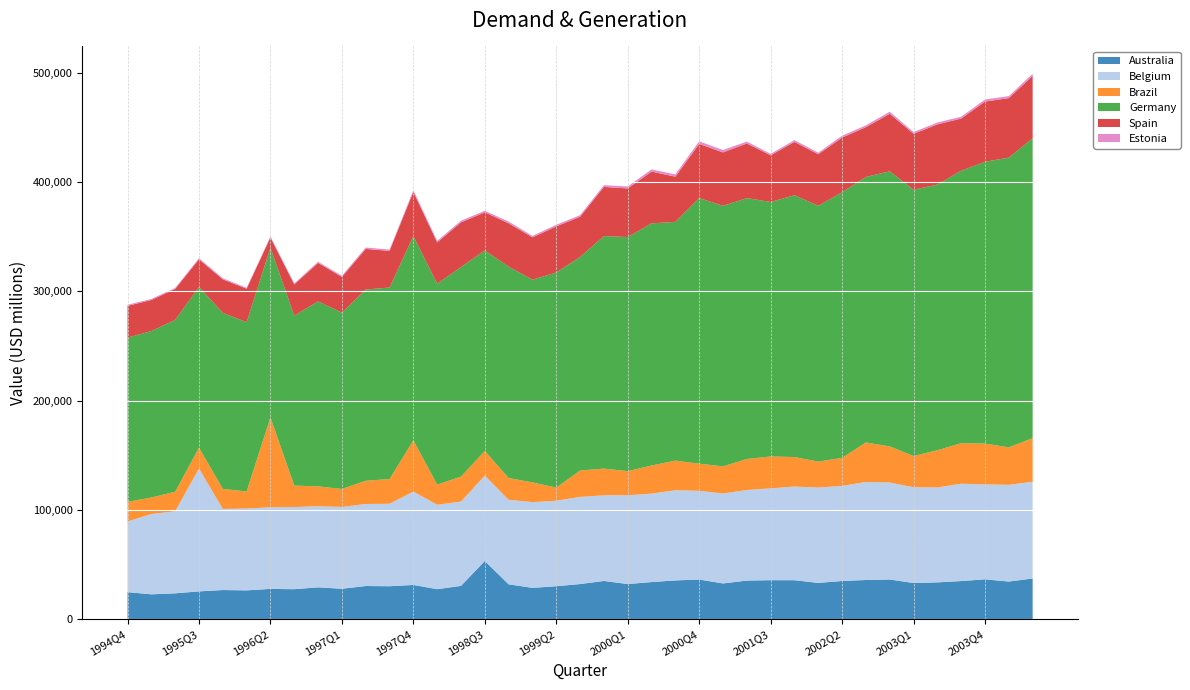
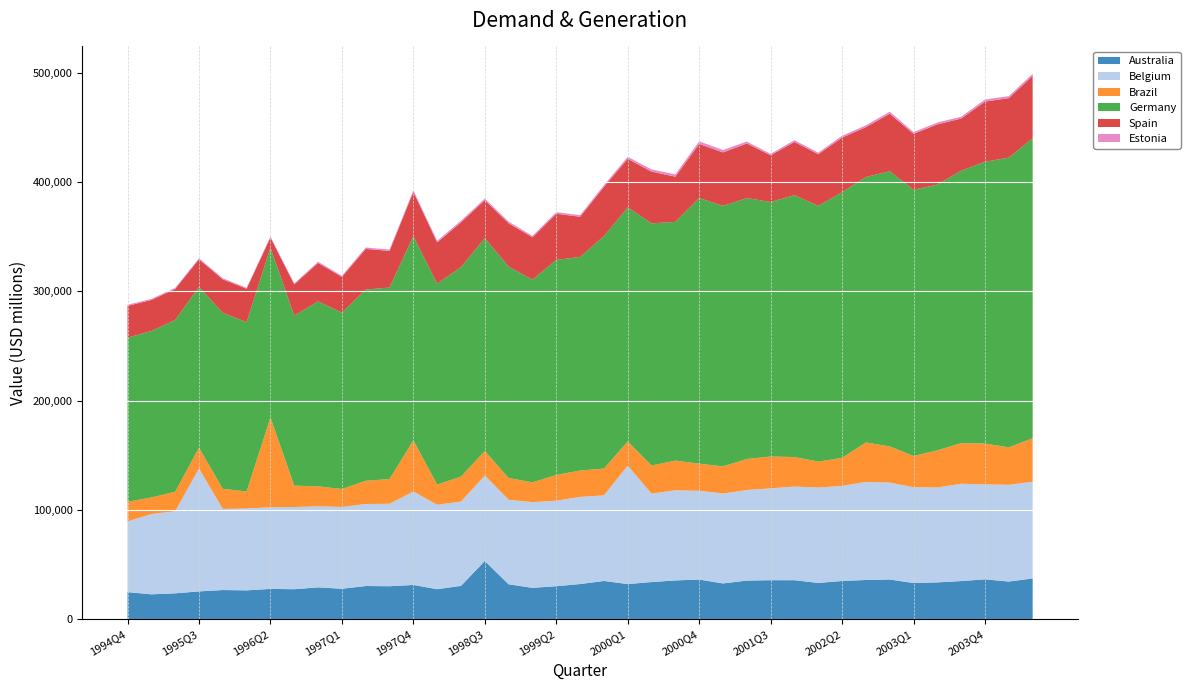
  {
    "Australia": {
      "1994Q4": "25,000",
      "1995Q3": "26,000",
      "1996Q2": "28,000",
      "1997Q1": "28,000",
      "1997Q4": "32,000",
      "1998Q3": "53,000",
      "1999Q2": "30,000",
      "2000Q1": "32,000",
      "2000Q4": "36,000",
      "2001Q3": "36,000",
      "2002Q2": "35,000",
      "2003Q1": "33,000",
      "2003Q4": "37,000"
    },
    "Belgium": {
      "1994Q4": "65,000",
      "1995Q3": "112,000",
      "1996Q2": "75,000",
      "1997Q1": "75,000",
      "1997Q4": "85,000",
      "1998Q3": "78,000",
      "1999Q2": "78,000",
-     "2000Q1": "81,000",
+     "2000Q1": "108,000",
      "2000Q4": "81,000",
      "2001Q3": "84,000",
      "2002Q2": "87,000",
      "2003Q1": "88,000",
      "2003Q4": "87,000"
    },
    "Brazil": {
      "1994Q4": "18,000",
      "1995Q3": "19,000",
      "1996Q2": "82,000",
      "1997Q1": "16,000",
      "1997Q4": "47,000",
      "1998Q3": "22,000",
-     "1999Q2": "12,000",
+     "1999Q2": "24,000",
      "2000Q1": "22,000",
      "2000Q4": "25,000",
      "2001Q3": "29,000",
      "2002Q2": "26,000",
      "2003Q1": "29,000",
      "2003Q4": "37,000"
    },
    "Germany": {
      "1994Q4": "150,000",
      "1995Q3": "147,000",
      "1996Q2": "155,000",
      "1997Q1": "161,000",
      "1997Q4": "187,000",
-     "1998Q3": "183,000",
+     "1998Q3": "195,000",
      "1999Q2": "197,000",
      "2000Q1": "214,000",
      "2000Q4": "243,000",
      "2001Q3": "233,000",
      "2002Q2": "243,000",
      "2003Q1": "244,000",
      "2003Q4": "258,000"
    },
    "Spain": {
      "2000Q4": "49,000"
    },
    "Estonia": {
      "2000Q4": "2,000"
    }
  }
